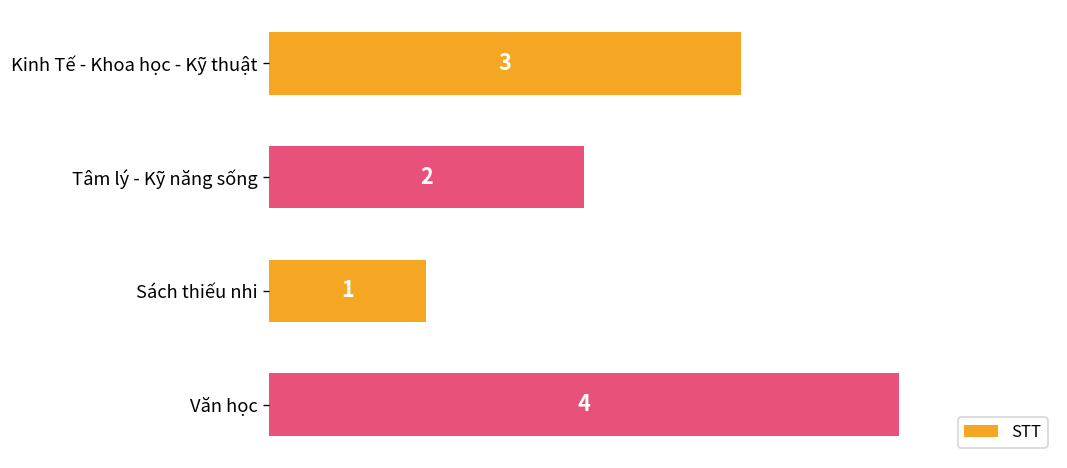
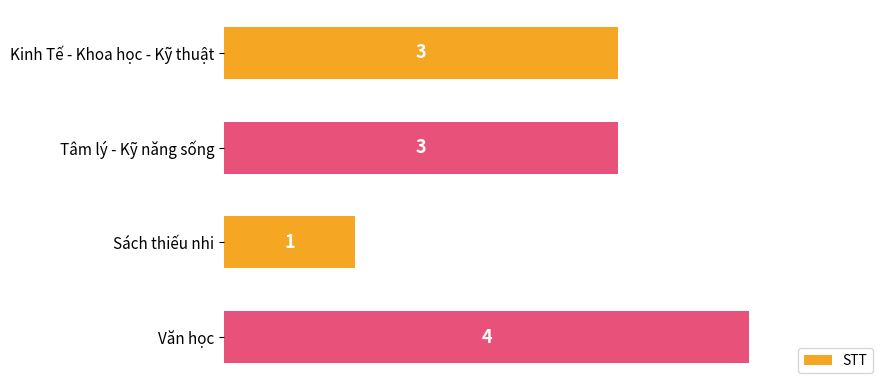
  {
    "Kinh Tế - Khoa học - Kỹ thuật": 3,
-   "Tâm lý - Kỹ năng sống": 2,
+   "Tâm lý - Kỹ năng sống": 3,
    "Sách thiếu nhi": 1,
    "Văn học": 4
  }
